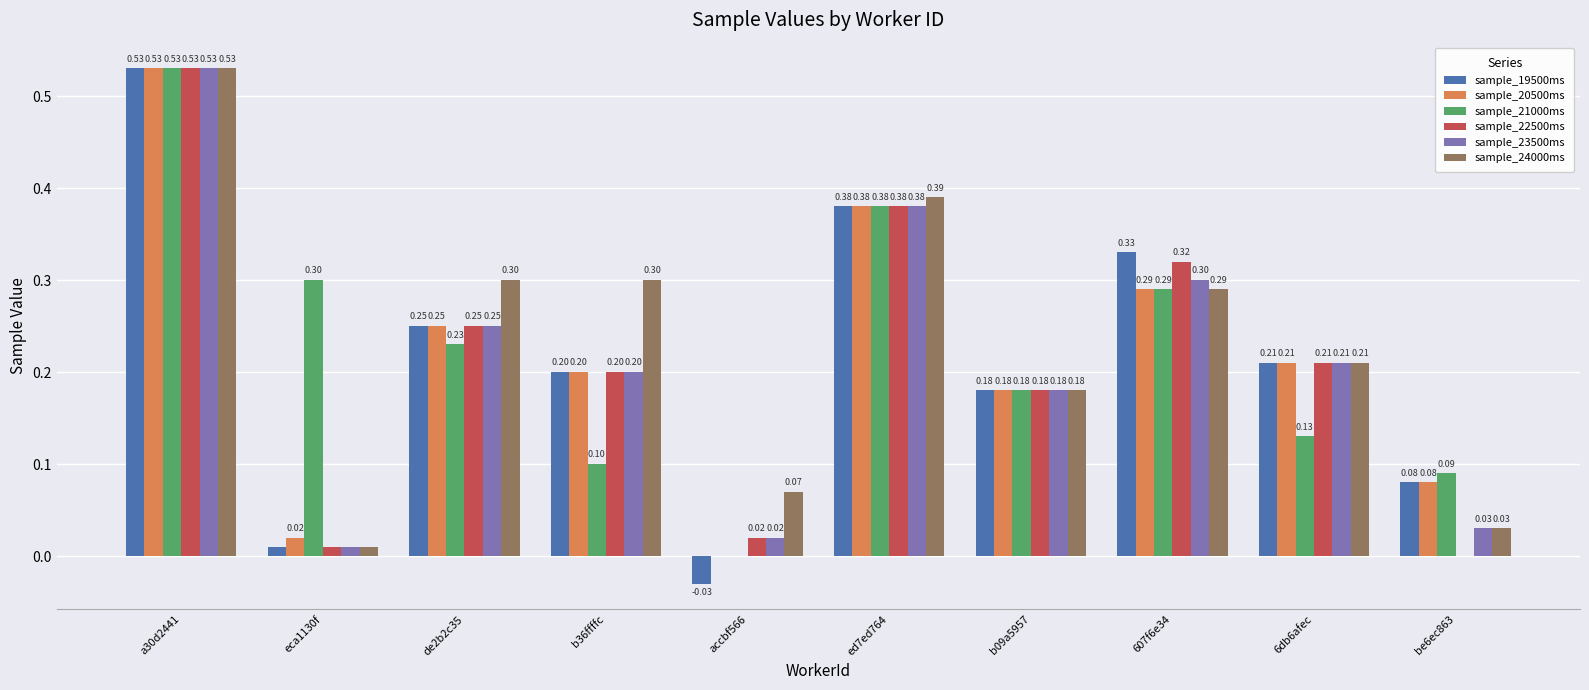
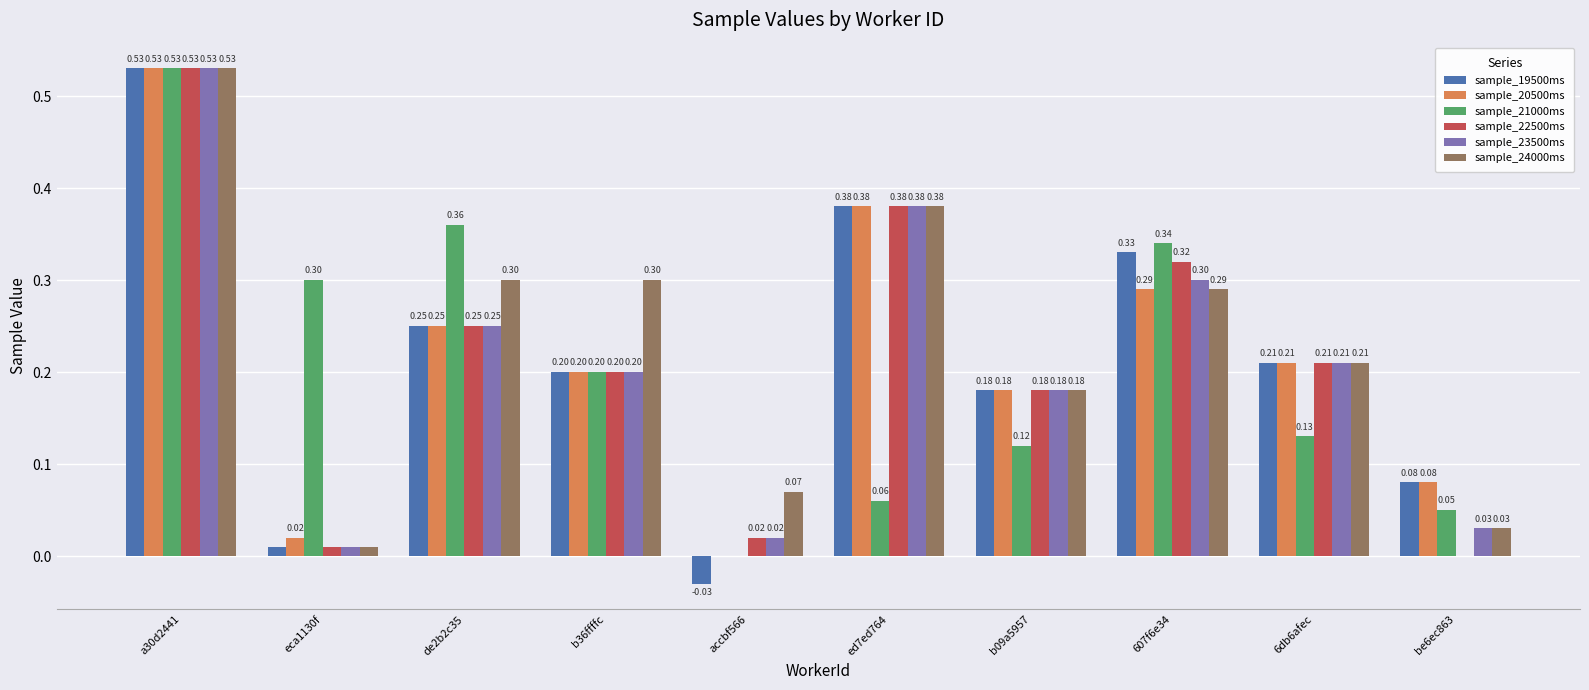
  {
    "sample_21000ms": {
      "a30d2441": 0.53,
      "eca1130f": 0.30,
-     "de2b2c35": 0.23,
-     "b36ffffc": 0.10,
-     "ed7ed764": 0.38,
-     "b09a5957": 0.18,
-     "607f6e34": 0.29,
+     "de2b2c35": 0.36,
+     "b36ffffc": 0.20,
+     "ed7ed764": 0.06,
+     "b09a5957": 0.12,
+     "607f6e34": 0.34,
      "6db6afec": 0.13,
-     "be6ec863": 0.09
+     "be6ec863": 0.05
    },
    "sample_24000ms": {
      "a30d2441": 0.53,
      "de2b2c35": 0.30,
      "b36ffffc": 0.30,
      "accbf566": 0.07,
-     "ed7ed764": 0.39,
+     "ed7ed764": 0.38,
      "b09a5957": 0.18,
      "607f6e34": 0.29,
      "6db6afec": 0.21,
      "be6ec863": 0.03
    }
  }
